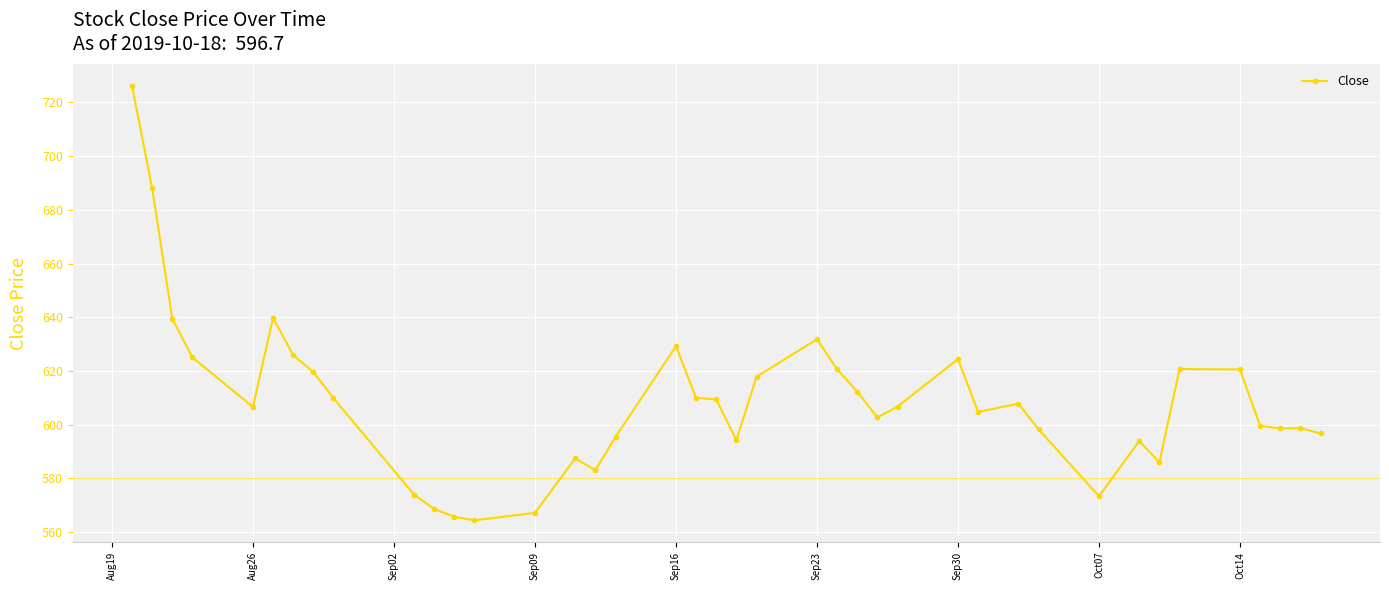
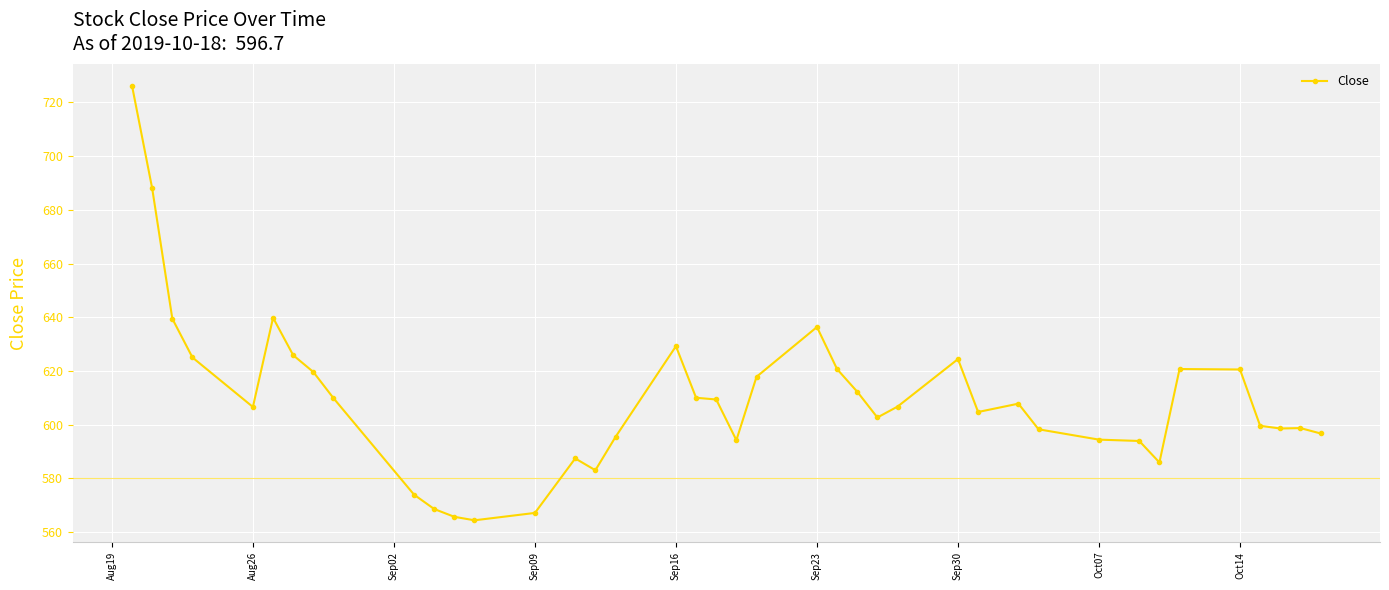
  {
    "Aug26": 607,
    "Sep09": 567,
    "Sep16": 629,
-   "Sep23": 632,
+   "Sep23": 636,
    "Sep30": 624,
-   "Oct07": 573,
+   "Oct07": 594,
    "Oct14": 621
  }
